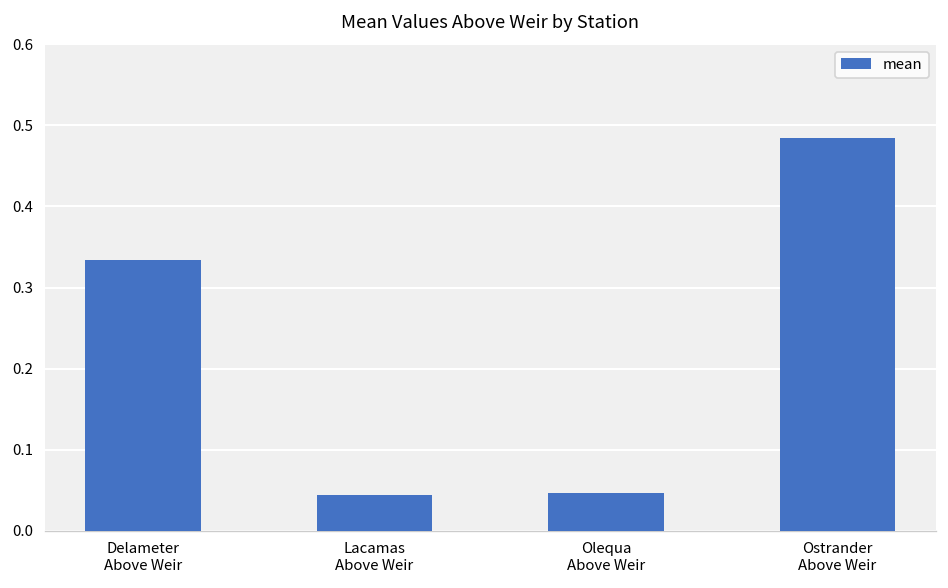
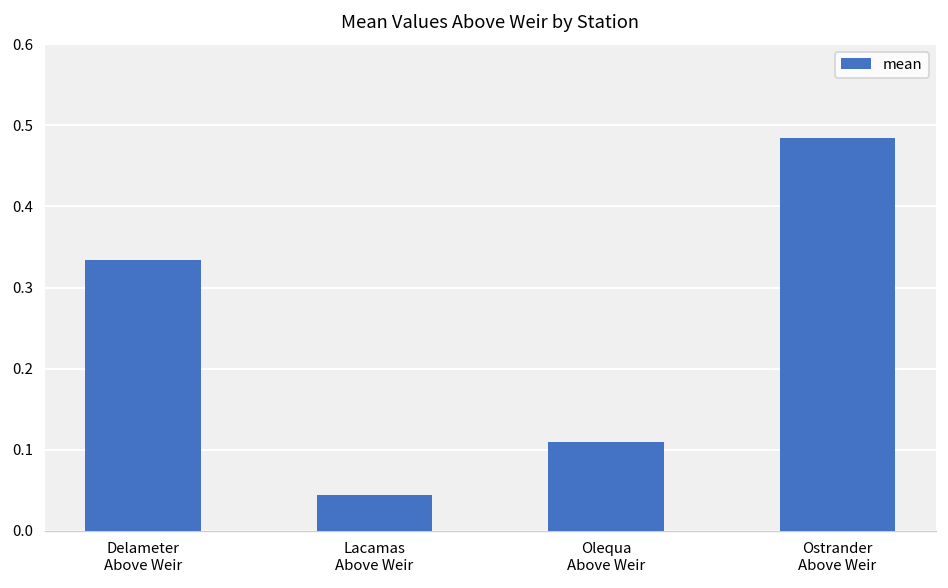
  {
    "Delameter Above Weir": 0.33,
    "Lacamas Above Weir": 0.04,
-   "Olequa Above Weir": 0.05,
+   "Olequa Above Weir": 0.11,
    "Ostrander Above Weir": 0.48
  }
